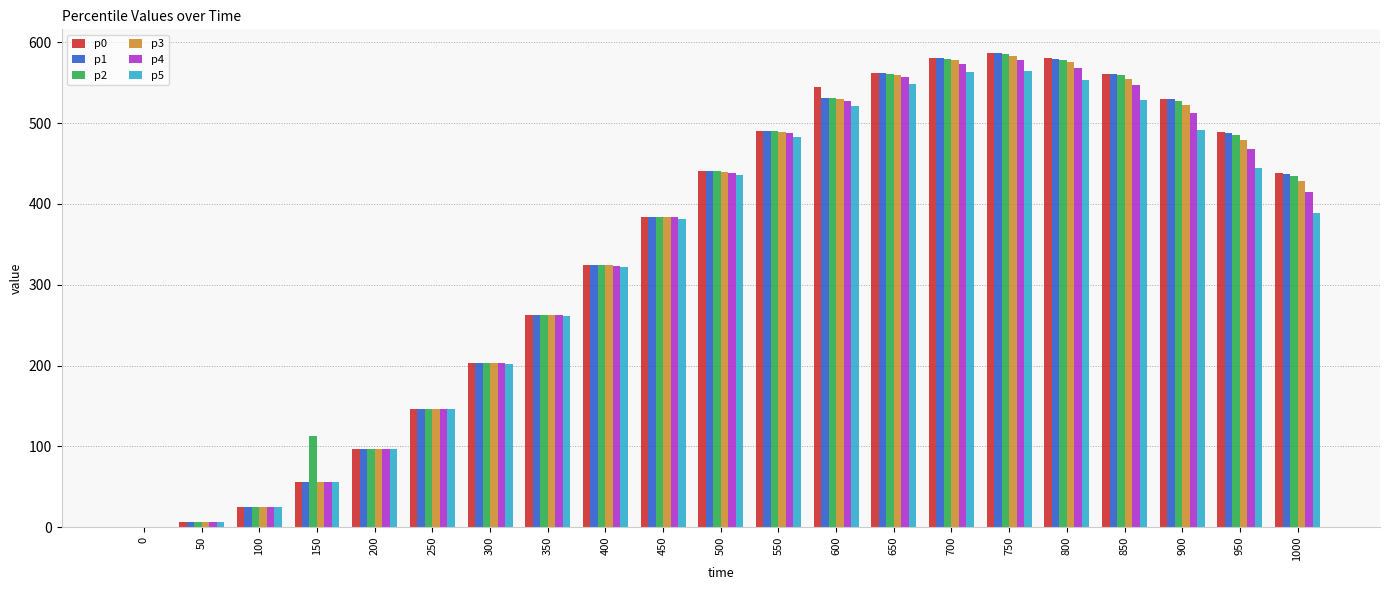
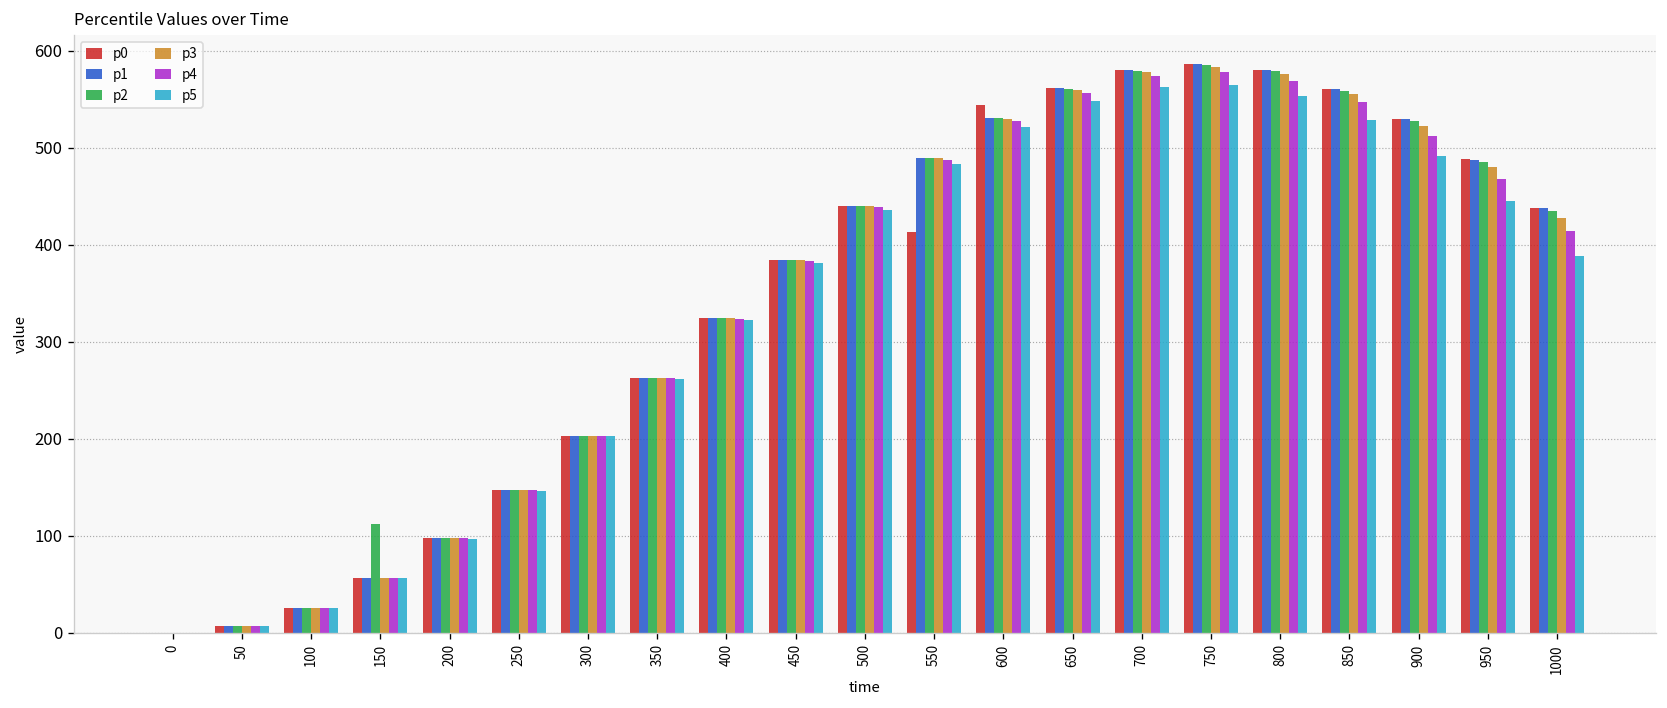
  {
    "p0": {
      "0": 0,
      "50": 10,
      "100": 30,
      "150": 60,
      "200": 100,
      "250": 150,
      "300": 200,
      "350": 260,
      "400": 320,
      "450": 380,
      "500": 440,
-     "550": 490,
+     "550": 410,
      "600": 540,
      "650": 560,
      "700": 580,
      "750": 590,
      "800": 580,
      "850": 560,
      "900": 530,
      "950": 490,
      "1000": 440
    },
    "p1": {
      "0": 0,
      "50": 10,
      "100": 30,
      "150": 60,
      "200": 100,
      "250": 150,
      "300": 200,
      "350": 260,
      "400": 320,
      "450": 380,
      "500": 440,
      "550": 490,
      "600": 530,
      "650": 560,
      "700": 580,
      "750": 590,
      "800": 580,
      "850": 560,
      "900": 530,
      "950": 490,
      "1000": 440
    },
    "p2": {
      "0": 0,
      "50": 10,
      "100": 30,
      "150": 110,
      "200": 100,
      "250": 150,
      "300": 200,
      "350": 260,
      "400": 320,
      "450": 380,
      "500": 440,
      "550": 490,
      "600": 530,
      "650": 560,
      "700": 580,
      "750": 590,
      "800": 580,
      "850": 560,
      "900": 530,
      "950": 490,
      "1000": 430
    },
    "p3": {
      "0": 0,
      "50": 10,
      "100": 30,
      "150": 60,
      "200": 100,
      "250": 150,
      "300": 200,
      "350": 260,
      "400": 320,
      "450": 380,
      "500": 440,
      "550": 490,
      "600": 530,
      "650": 560,
      "700": 580,
      "750": 580,
      "800": 580,
      "850": 560,
      "900": 520,
      "950": 480,
      "1000": 430
    },
    "p4": {
      "0": 0,
      "50": 10,
      "100": 30,
      "150": 60,
      "200": 100,
      "250": 150,
      "300": 200,
      "350": 260,
      "400": 320,
      "450": 380,
      "500": 440,
      "550": 490,
      "600": 530,
      "650": 560,
      "700": 570,
      "750": 580,
      "800": 570,
      "850": 550,
      "900": 510,
      "950": 470,
      "1000": 410
    },
    "p5": {
      "0": 0,
      "50": 10,
      "100": 30,
      "150": 60,
      "200": 100,
      "250": 150,
      "300": 200,
      "350": 260,
      "400": 320,
      "450": 380,
      "500": 440,
      "550": 480,
      "600": 520,
      "650": 550,
      "700": 560,
      "750": 560,
      "800": 550,
      "850": 530,
      "900": 490,
      "950": 440,
      "1000": 390
    }
  }
